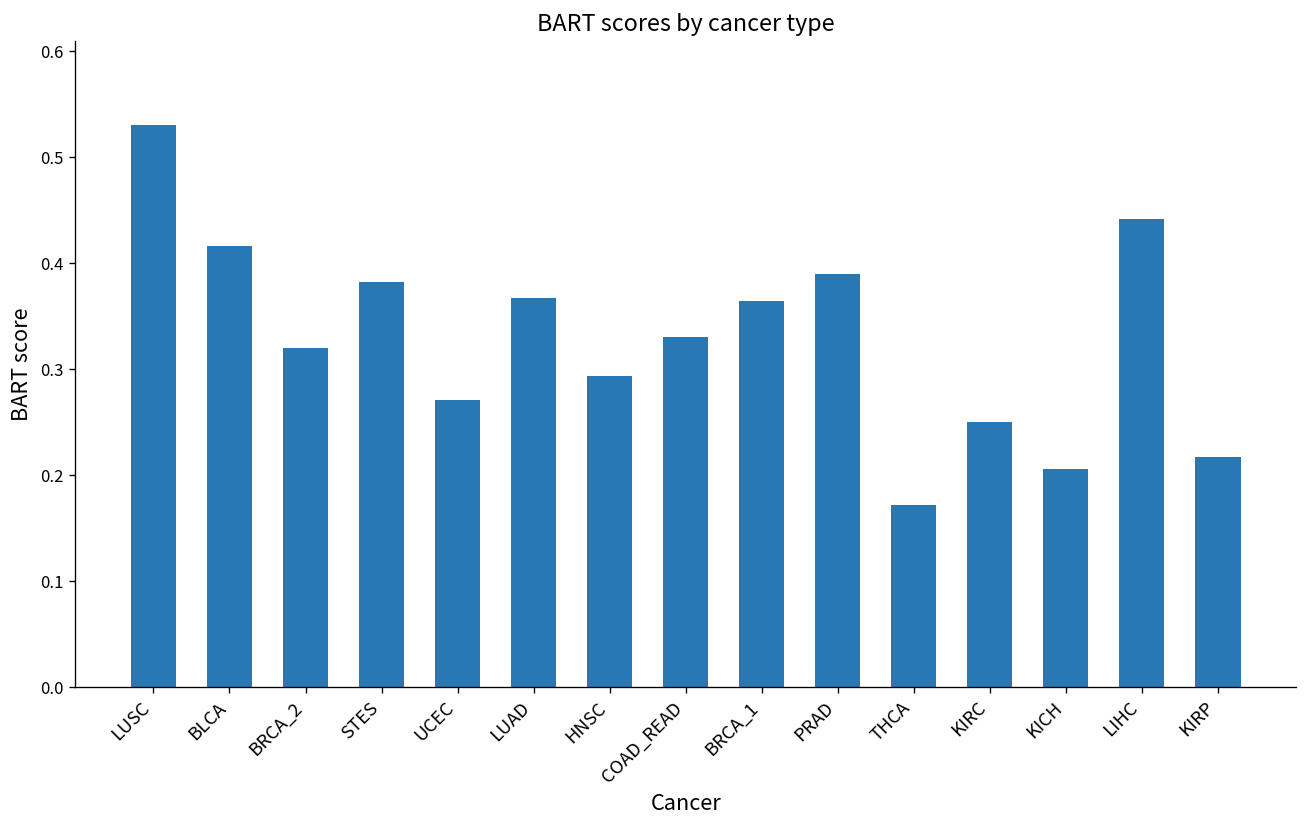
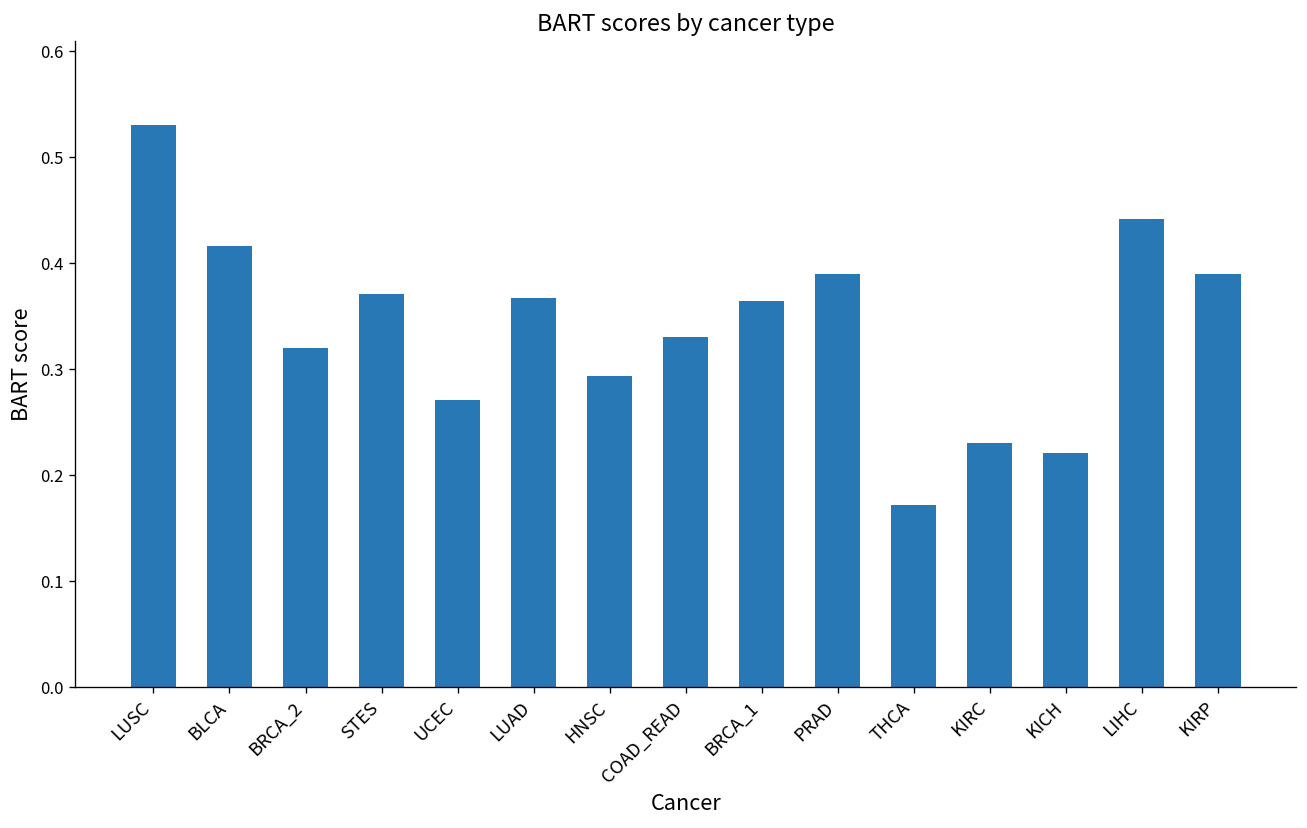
  {
    "LUSC": 0.53,
    "BLCA": 0.42,
    "BRCA_2": 0.32,
-   "STES": 0.38,
+   "STES": 0.37,
    "UCEC": 0.27,
    "LUAD": 0.37,
    "HNSC": 0.29,
    "COAD_READ": 0.33,
    "BRCA_1": 0.36,
    "PRAD": 0.39,
    "THCA": 0.17,
-   "KIRC": 0.25,
-   "KICH": 0.21,
+   "KIRC": 0.23,
+   "KICH": 0.22,
    "LIHC": 0.44,
-   "KIRP": 0.22
+   "KIRP": 0.39
  }
